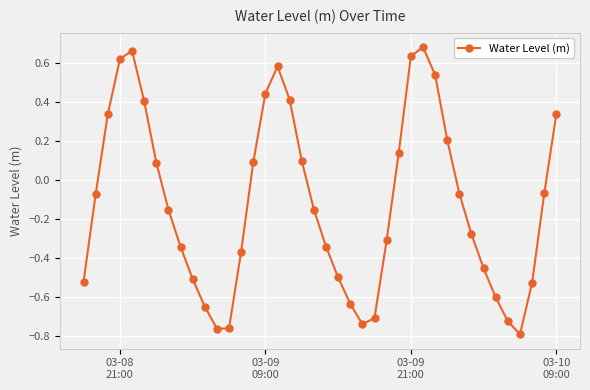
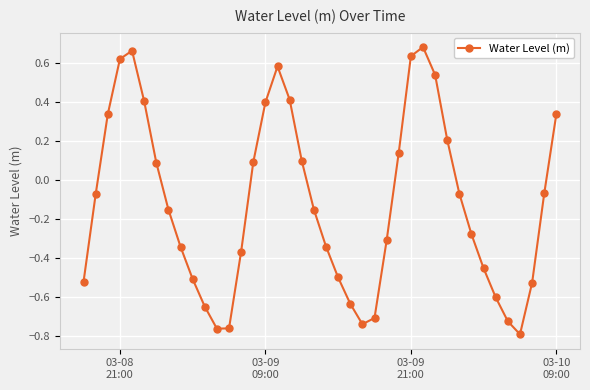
  {
    "03-08 21:00": 0.62,
-   "03-09 09:00": 0.44,
+   "03-09 09:00": 0.40,
    "03-09 21:00": 0.63,
    "03-10 09:00": 0.34
  }
